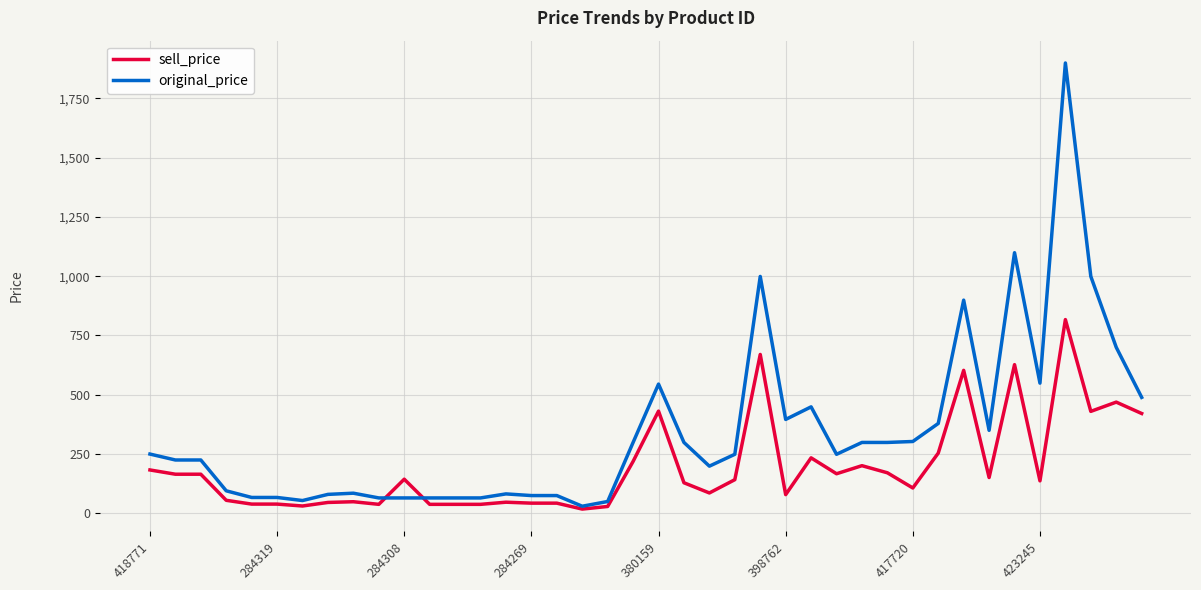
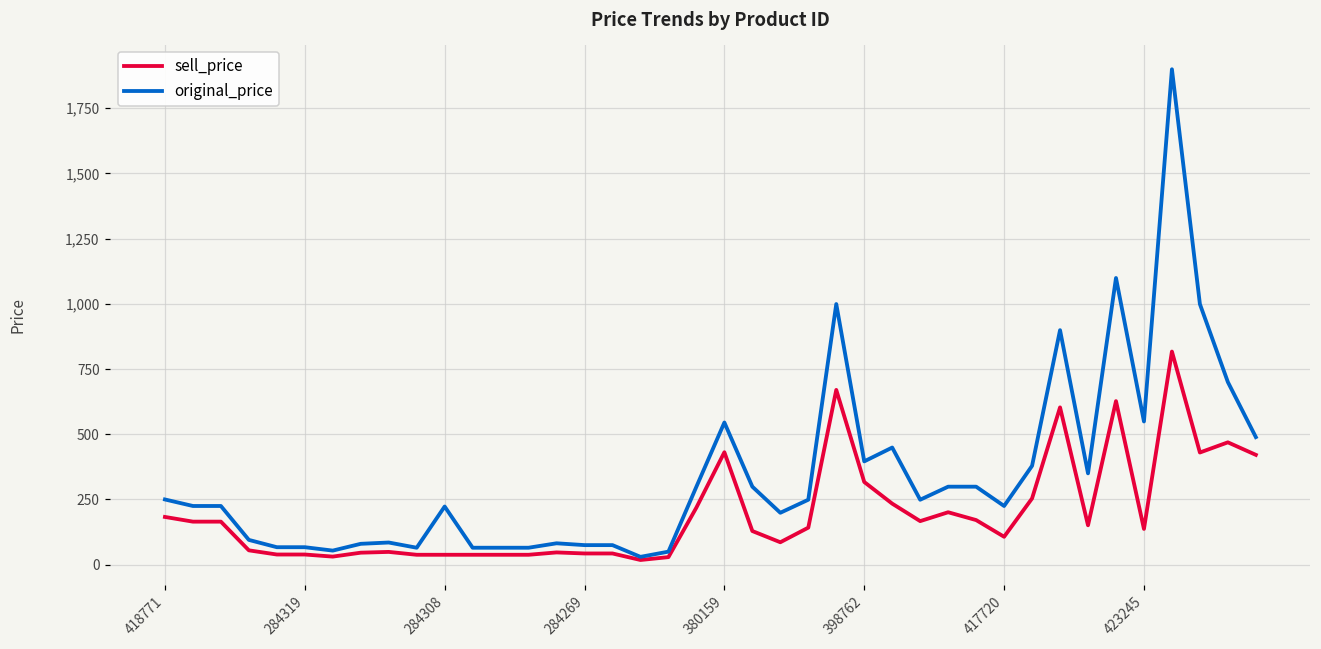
  {
    "sell_price": {
      "418771": 180,
      "284319": 40,
-     "284308": 140,
+     "284308": 40,
      "284269": 40,
      "380159": 430,
-     "398762": 80,
+     "398762": 320,
      "417720": 110,
      "423245": 140
    },
    "original_price": {
      "418771": 250,
      "284319": 70,
-     "284308": 70,
+     "284308": 220,
      "284269": 80,
      "380159": 550,
      "398762": 400,
-     "417720": 300,
+     "417720": 230,
      "423245": 550
    }
  }
